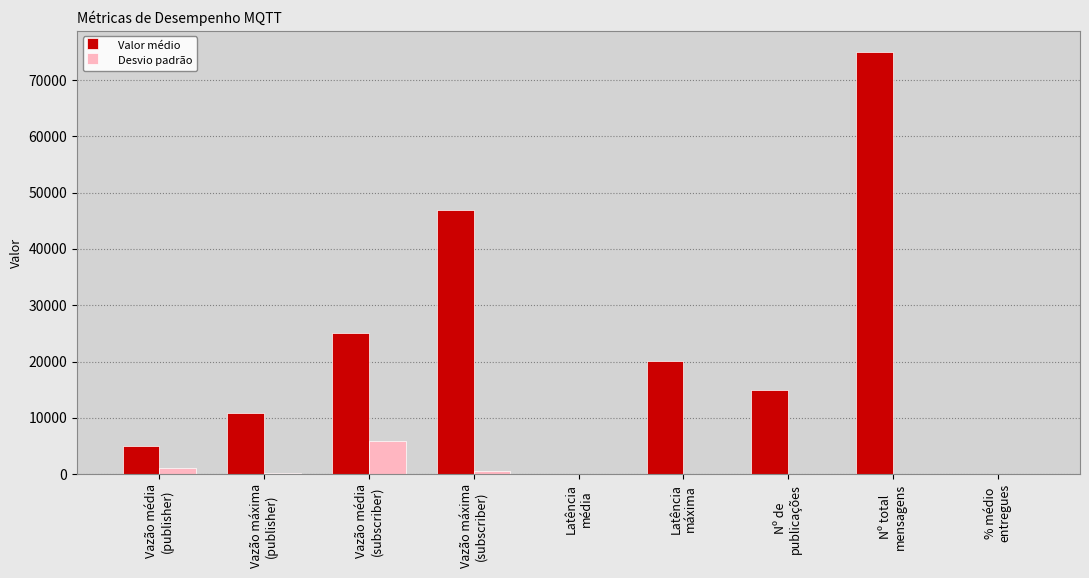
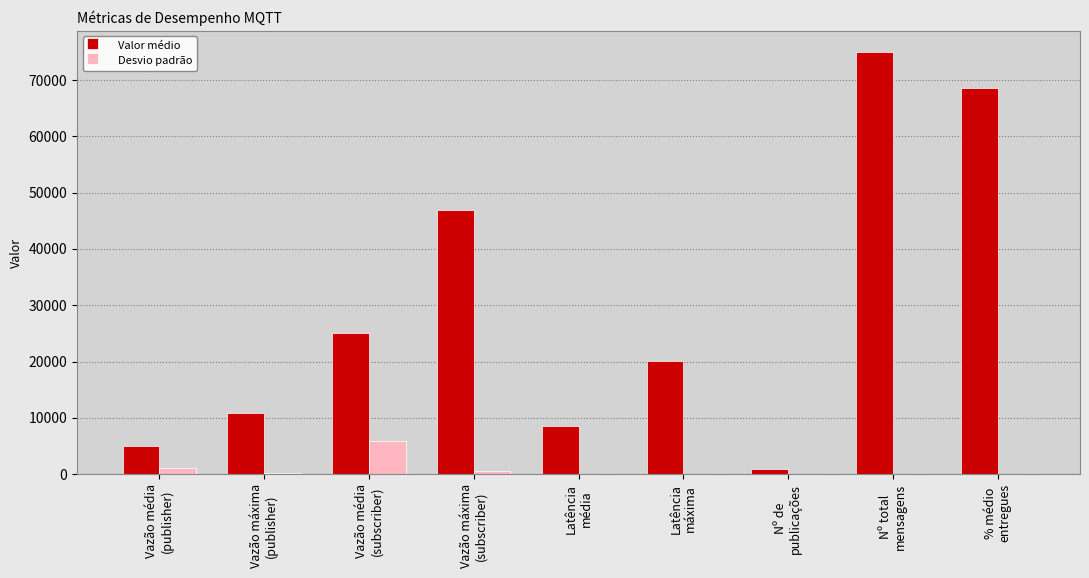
  {
    "Valor médio": {
      "Vazão média (publisher)": 5000,
      "Vazão máxima (publisher)": 11000,
      "Vazão média (subscriber)": 25000,
      "Vazão máxima (subscriber)": 47000,
-     "Latência média": 0,
+     "Latência média": 9000,
      "Latência máxima": 20000,
-     "Nº de publicações": 15000,
+     "Nº de publicações": 1000,
      "Nº total mensagens": 75000,
-     "% médio entregues": 0
+     "% médio entregues": 69000
    },
    "Desvio padrão": {
      "Vazão média (publisher)": 1000,
      "Vazão média (subscriber)": 6000,
      "Vazão máxima (subscriber)": 1000,
      "Nº de publicações": 0,
      "Nº total mensagens": 0,
      "% médio entregues": 0
    }
  }
